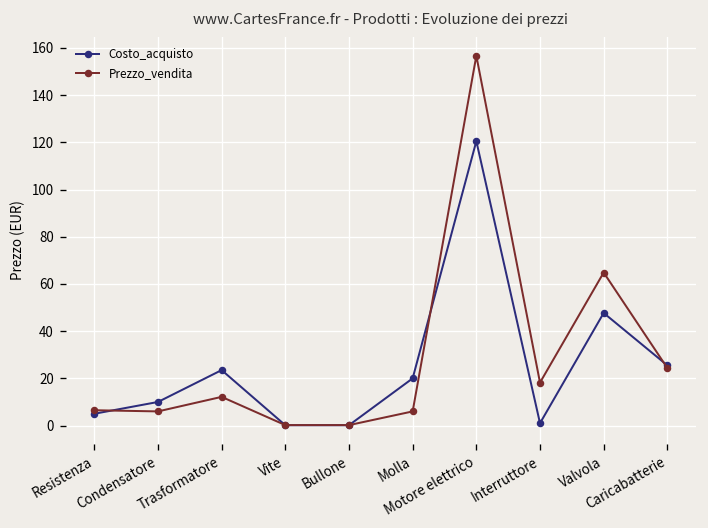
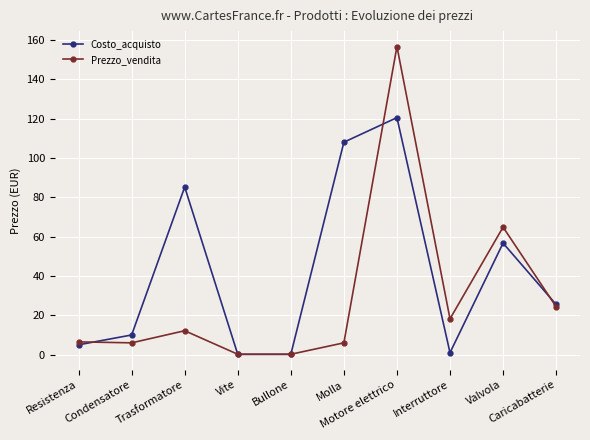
  {
    "Costo_acquisto": {
      "Resistenza": 5,
      "Condensatore": 10,
-     "Trasformatore": 24,
-     "Molla": 20,
+     "Trasformatore": 85,
+     "Molla": 108,
      "Motore elettrico": 121,
      "Interruttore": 1,
-     "Valvola": 48
+     "Valvola": 57
    },
    "Prezzo_vendita": {
      "Resistenza": 7,
      "Condensatore": 6,
      "Trasformatore": 12,
      "Molla": 6,
      "Motore elettrico": 157,
      "Interruttore": 18,
      "Valvola": 65
    }
  }
